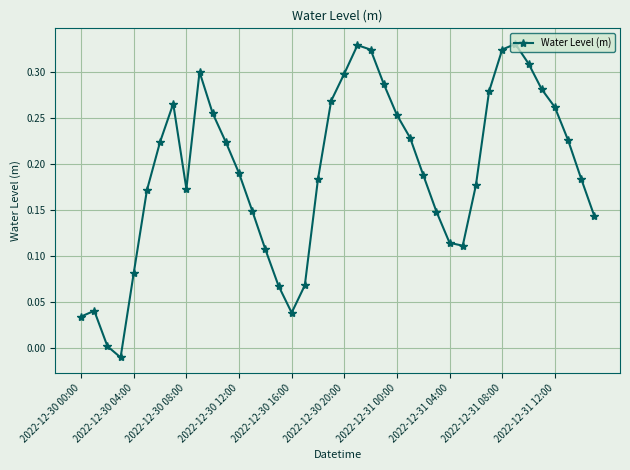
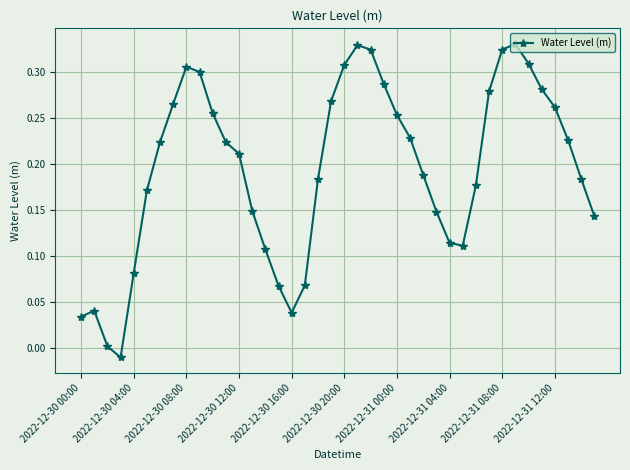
  {
    "2022-12-30 00:00": 0.03,
    "2022-12-30 04:00": 0.08,
-   "2022-12-30 08:00": 0.17,
-   "2022-12-30 12:00": 0.19,
+   "2022-12-30 08:00": 0.31,
+   "2022-12-30 12:00": 0.21,
    "2022-12-30 16:00": 0.04,
-   "2022-12-30 20:00": 0.30,
+   "2022-12-30 20:00": 0.31,
    "2022-12-31 00:00": 0.25,
    "2022-12-31 04:00": 0.11,
    "2022-12-31 08:00": 0.32,
    "2022-12-31 12:00": 0.26
  }
